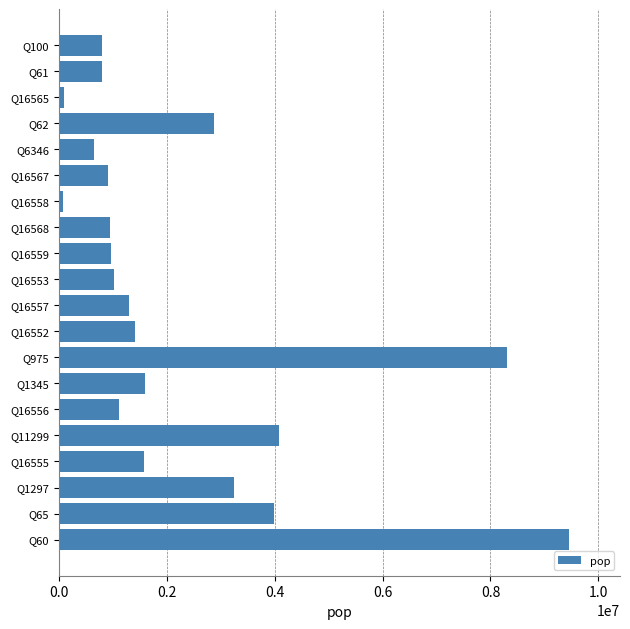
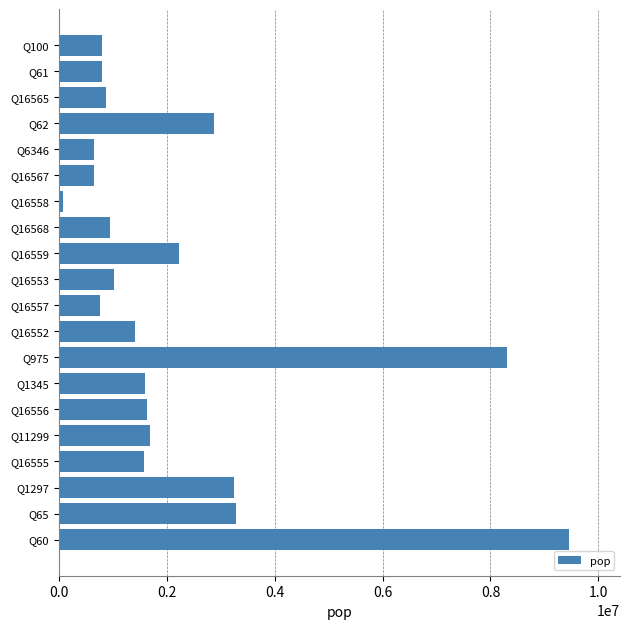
  {
    "Q100": 800000,
    "Q61": 800000,
-   "Q16565": 100000,
+   "Q16565": 900000,
    "Q62": 2900000,
    "Q6346": 600000,
-   "Q16567": 900000,
+   "Q16567": 600000,
    "Q16558": 100000,
    "Q16568": 900000,
-   "Q16559": 1000000,
+   "Q16559": 2200000,
    "Q16553": 1000000,
-   "Q16557": 1300000,
+   "Q16557": 800000,
    "Q16552": 1400000,
    "Q975": 8300000,
    "Q1345": 1600000,
-   "Q16556": 1100000,
-   "Q11299": 4100000,
+   "Q16556": 1600000,
+   "Q11299": 1700000,
    "Q16555": 1600000,
    "Q1297": 3200000,
-   "Q65": 4000000,
+   "Q65": 3300000,
    "Q60": 9500000
  }
